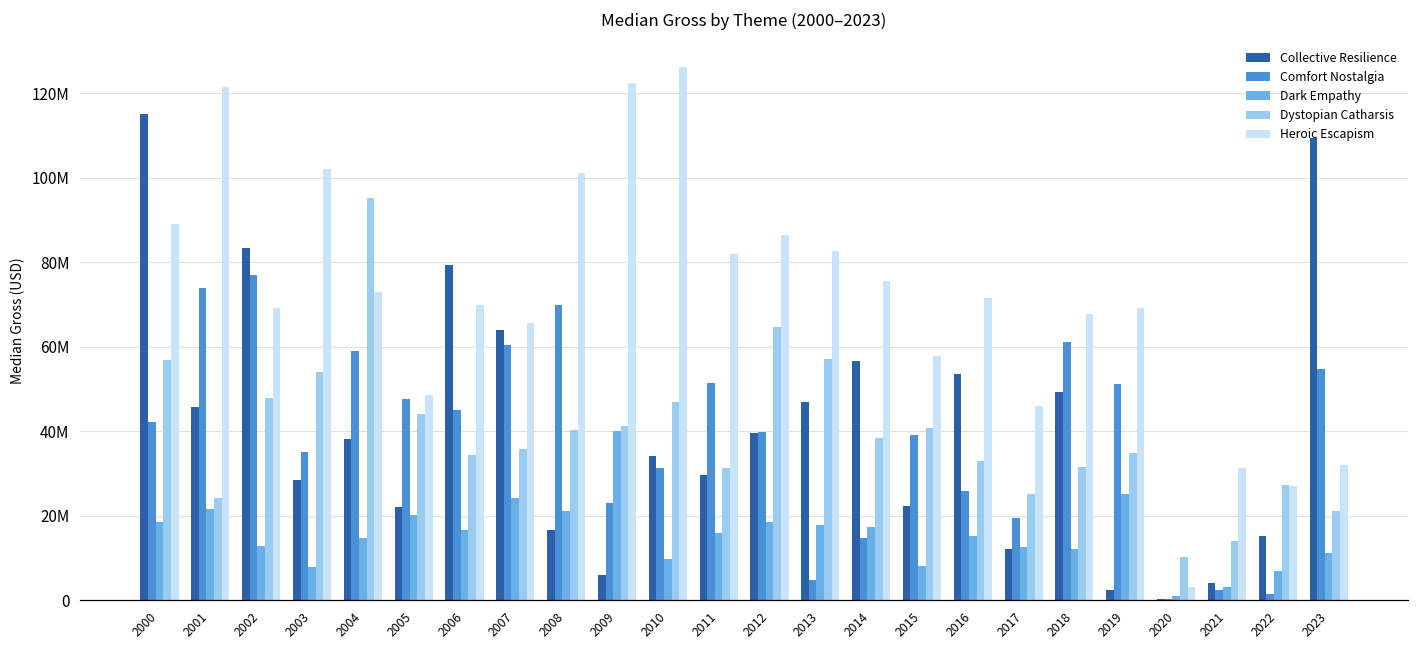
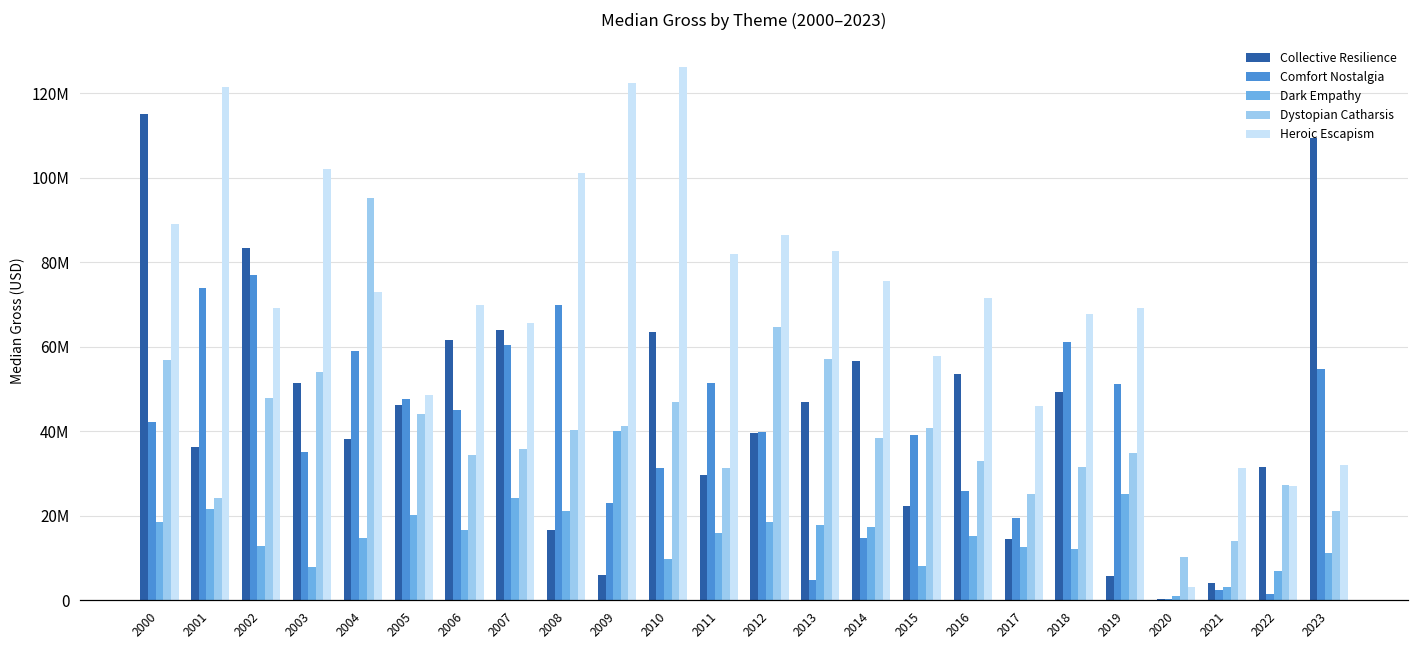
  {
    "Collective Resilience": {
      "2000": 115000000,
-     "2001": 46000000,
+     "2001": 36000000,
      "2002": 83000000,
-     "2003": 28000000,
+     "2003": 51000000,
      "2004": 38000000,
-     "2005": 22000000,
-     "2006": 79000000,
+     "2005": 46000000,
+     "2006": 62000000,
      "2007": 64000000,
      "2008": 17000000,
      "2009": 6000000,
-     "2010": 34000000,
+     "2010": 63000000,
      "2011": 30000000,
      "2012": 40000000,
      "2013": 47000000,
      "2014": 57000000,
      "2015": 22000000,
      "2016": 53000000,
-     "2017": 12000000,
+     "2017": 15000000,
      "2018": 49000000,
-     "2019": 2000000,
+     "2019": 6000000,
      "2021": 4000000,
-     "2022": 15000000,
+     "2022": 32000000,
      "2023": 109000000
    }
  }
